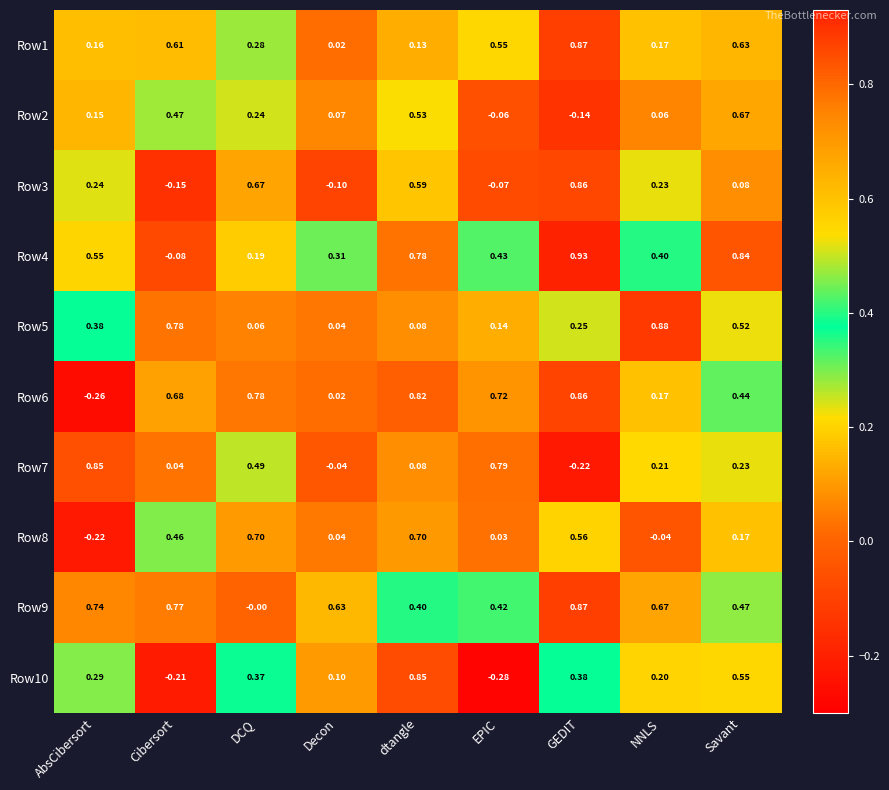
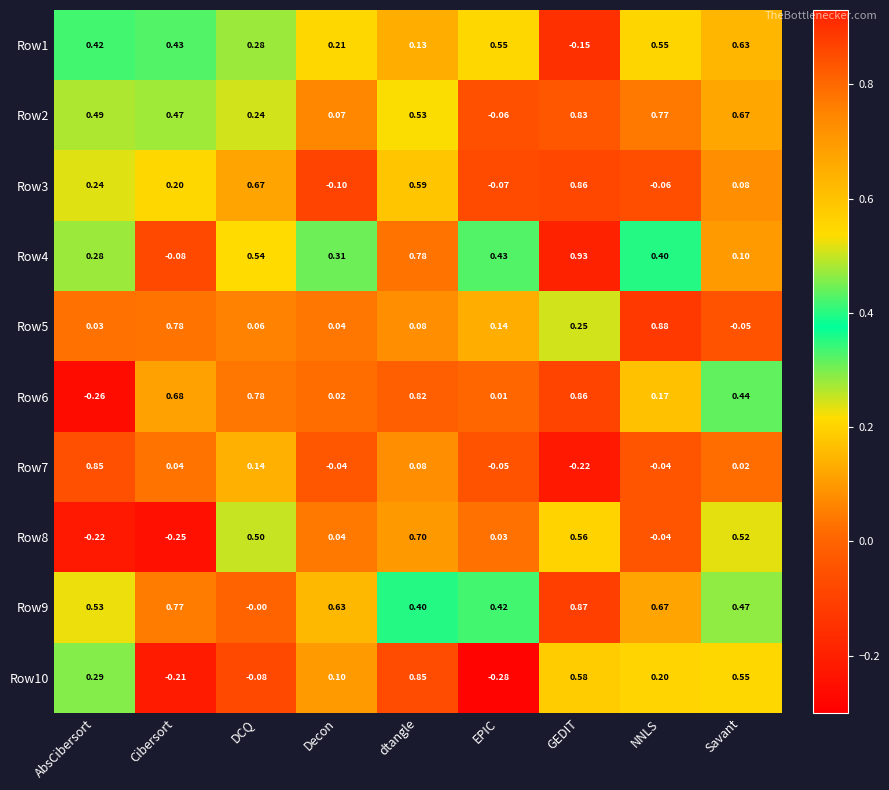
  {
    "Row1": {
-     "AbsCibersort": 0.16,
-     "Cibersort": 0.61,
+     "AbsCibersort": 0.42,
+     "Cibersort": 0.43,
      "DCQ": 0.28,
-     "Decon": 0.02,
+     "Decon": 0.21,
      "dtangle": 0.13,
      "EPIC": 0.55,
-     "GEDIT": 0.87,
-     "NNLS": 0.17,
+     "GEDIT": -0.15,
+     "NNLS": 0.55,
      "Savant": 0.63
    },
    "Row2": {
-     "AbsCibersort": 0.15,
+     "AbsCibersort": 0.49,
      "Cibersort": 0.47,
      "DCQ": 0.24,
      "Decon": 0.07,
      "dtangle": 0.53,
      "EPIC": -0.06,
-     "GEDIT": -0.14,
-     "NNLS": 0.06,
+     "GEDIT": 0.83,
+     "NNLS": 0.77,
      "Savant": 0.67
    },
    "Row3": {
      "AbsCibersort": 0.24,
-     "Cibersort": -0.15,
+     "Cibersort": 0.20,
      "DCQ": 0.67,
      "Decon": -0.10,
      "dtangle": 0.59,
      "EPIC": -0.07,
      "GEDIT": 0.86,
-     "NNLS": 0.23,
+     "NNLS": -0.06,
      "Savant": 0.08
    },
    "Row4": {
-     "AbsCibersort": 0.55,
+     "AbsCibersort": 0.28,
      "Cibersort": -0.08,
-     "DCQ": 0.19,
+     "DCQ": 0.54,
      "Decon": 0.31,
      "dtangle": 0.78,
      "EPIC": 0.43,
      "GEDIT": 0.93,
      "NNLS": 0.40,
-     "Savant": 0.84
+     "Savant": 0.10
    },
    "Row5": {
-     "AbsCibersort": 0.38,
+     "AbsCibersort": 0.03,
      "Cibersort": 0.78,
      "DCQ": 0.06,
      "Decon": 0.04,
      "dtangle": 0.08,
      "EPIC": 0.14,
      "GEDIT": 0.25,
      "NNLS": 0.88,
-     "Savant": 0.52
+     "Savant": -0.05
    },
    "Row6": {
      "AbsCibersort": -0.26,
      "Cibersort": 0.68,
      "DCQ": 0.78,
      "Decon": 0.02,
      "dtangle": 0.82,
-     "EPIC": 0.72,
+     "EPIC": 0.01,
      "GEDIT": 0.86,
      "NNLS": 0.17,
      "Savant": 0.44
    },
    "Row7": {
      "AbsCibersort": 0.85,
      "Cibersort": 0.04,
-     "DCQ": 0.49,
+     "DCQ": 0.14,
      "Decon": -0.04,
      "dtangle": 0.08,
-     "EPIC": 0.79,
+     "EPIC": -0.05,
      "GEDIT": -0.22,
-     "NNLS": 0.21,
-     "Savant": 0.23
+     "NNLS": -0.04,
+     "Savant": 0.02
    },
    "Row8": {
      "AbsCibersort": -0.22,
-     "Cibersort": 0.46,
-     "DCQ": 0.70,
+     "Cibersort": -0.25,
+     "DCQ": 0.50,
      "Decon": 0.04,
      "dtangle": 0.70,
      "EPIC": 0.03,
      "GEDIT": 0.56,
      "NNLS": -0.04,
-     "Savant": 0.17
+     "Savant": 0.52
    },
    "Row9": {
-     "AbsCibersort": 0.74,
+     "AbsCibersort": 0.53,
      "Cibersort": 0.77,
      "DCQ": -0.00,
      "Decon": 0.63,
      "dtangle": 0.40,
      "EPIC": 0.42,
      "GEDIT": 0.87,
      "NNLS": 0.67,
      "Savant": 0.47
    },
    "Row10": {
      "AbsCibersort": 0.29,
      "Cibersort": -0.21,
-     "DCQ": 0.37,
+     "DCQ": -0.08,
      "Decon": 0.10,
      "dtangle": 0.85,
      "EPIC": -0.28,
-     "GEDIT": 0.38,
+     "GEDIT": 0.58,
      "NNLS": 0.20,
      "Savant": 0.55
    }
  }
